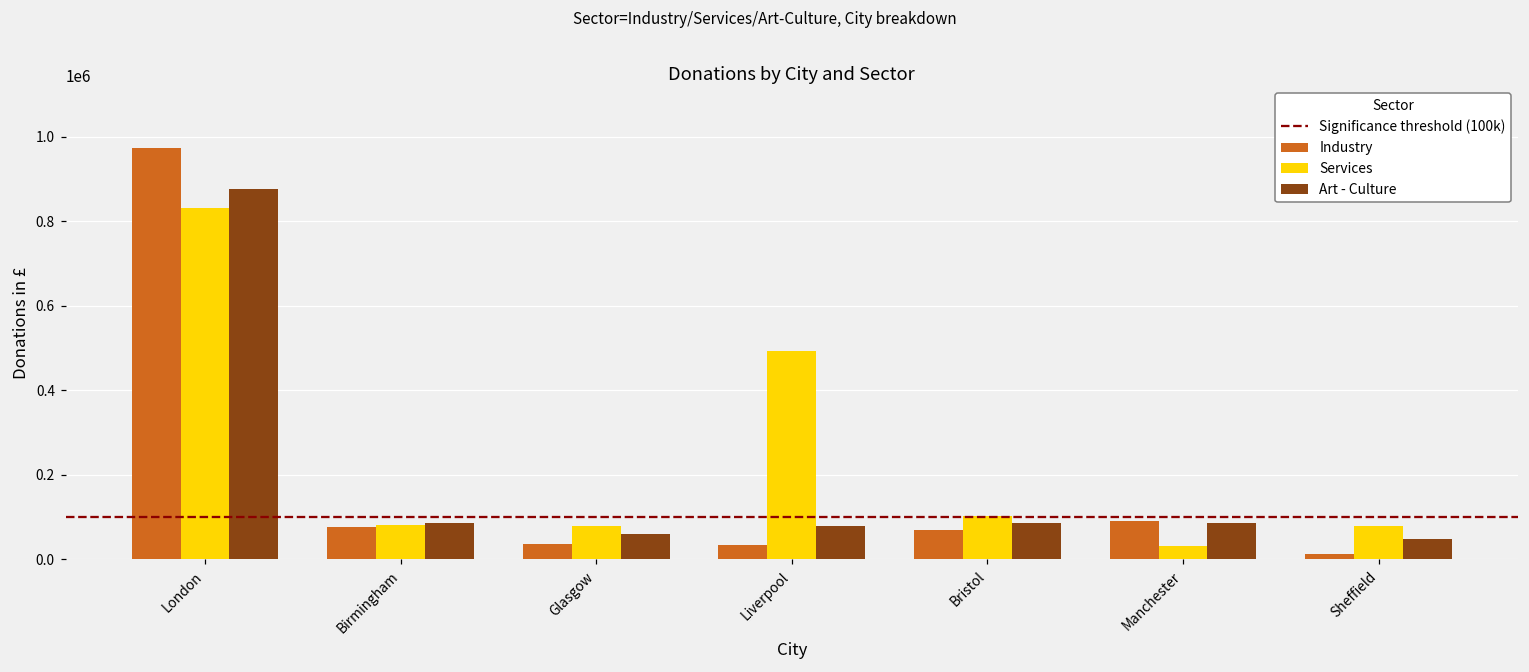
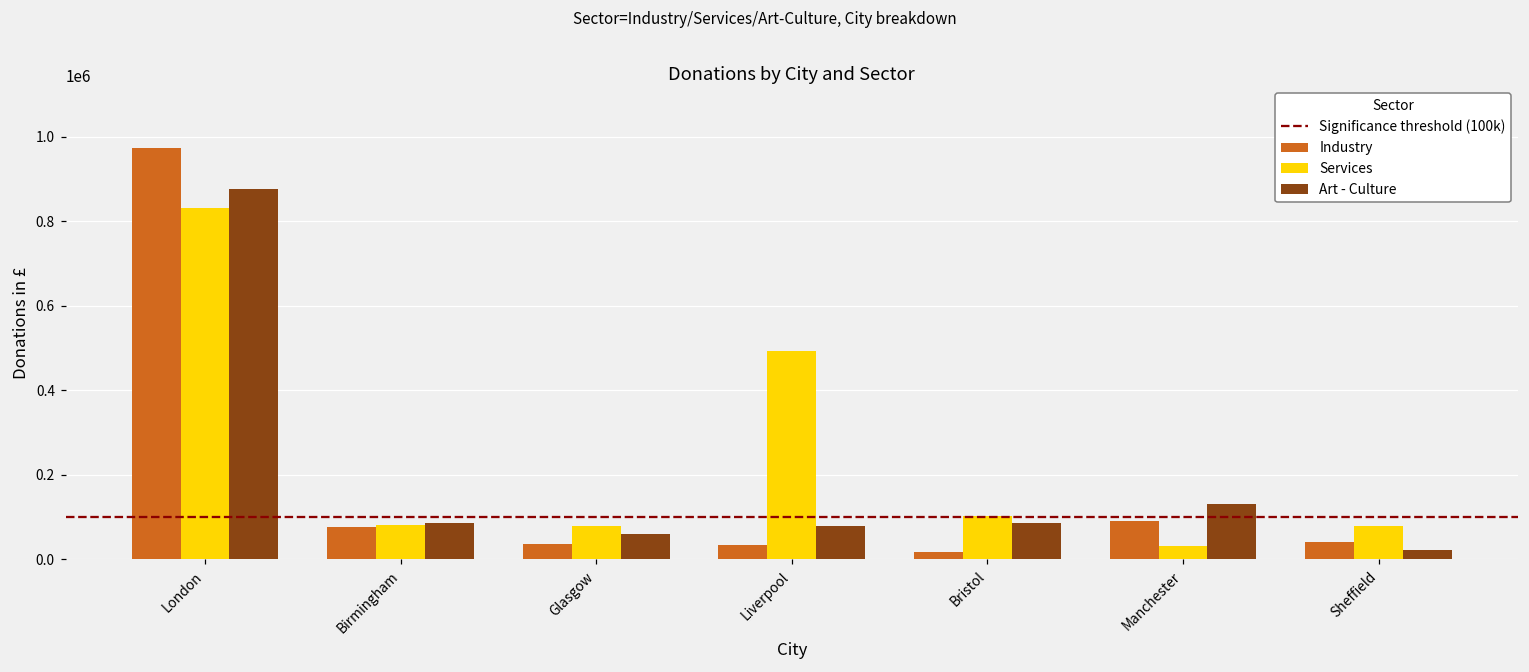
  {
    "Industry": {
      "London": 970000,
      "Birmingham": 80000,
      "Glasgow": 40000,
      "Liverpool": 30000,
-     "Bristol": 70000,
+     "Bristol": 20000,
      "Manchester": 90000,
-     "Sheffield": 10000
+     "Sheffield": 40000
    },
    "Services": {
      "London": 830000,
      "Birmingham": 80000,
      "Glasgow": 80000,
      "Liverpool": 490000,
      "Bristol": 100000,
      "Manchester": 30000,
      "Sheffield": 80000
    },
    "Art - Culture": {
      "London": 880000,
      "Birmingham": 90000,
      "Glasgow": 60000,
      "Liverpool": 80000,
      "Bristol": 90000,
-     "Manchester": 90000,
-     "Sheffield": 50000
+     "Manchester": 130000,
+     "Sheffield": 20000
    }
  }
